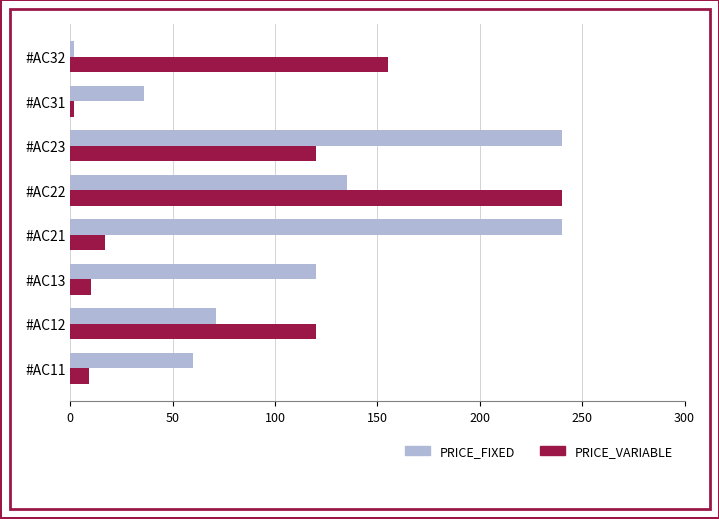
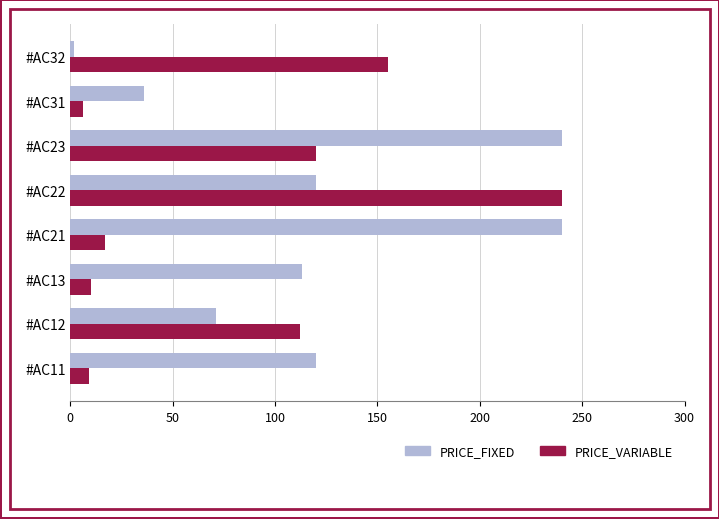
  {
    "PRICE_FIXED": {
      "#AC32": 2,
      "#AC31": 36,
      "#AC23": 240,
-     "#AC22": 135,
+     "#AC22": 120,
      "#AC21": 240,
-     "#AC13": 120,
+     "#AC13": 113,
      "#AC12": 71,
-     "#AC11": 60
+     "#AC11": 120
    },
    "PRICE_VARIABLE": {
      "#AC32": 155,
-     "#AC31": 2,
+     "#AC31": 6,
      "#AC23": 120,
      "#AC22": 240,
      "#AC21": 17,
      "#AC13": 10,
-     "#AC12": 120,
+     "#AC12": 112,
      "#AC11": 9
    }
  }
